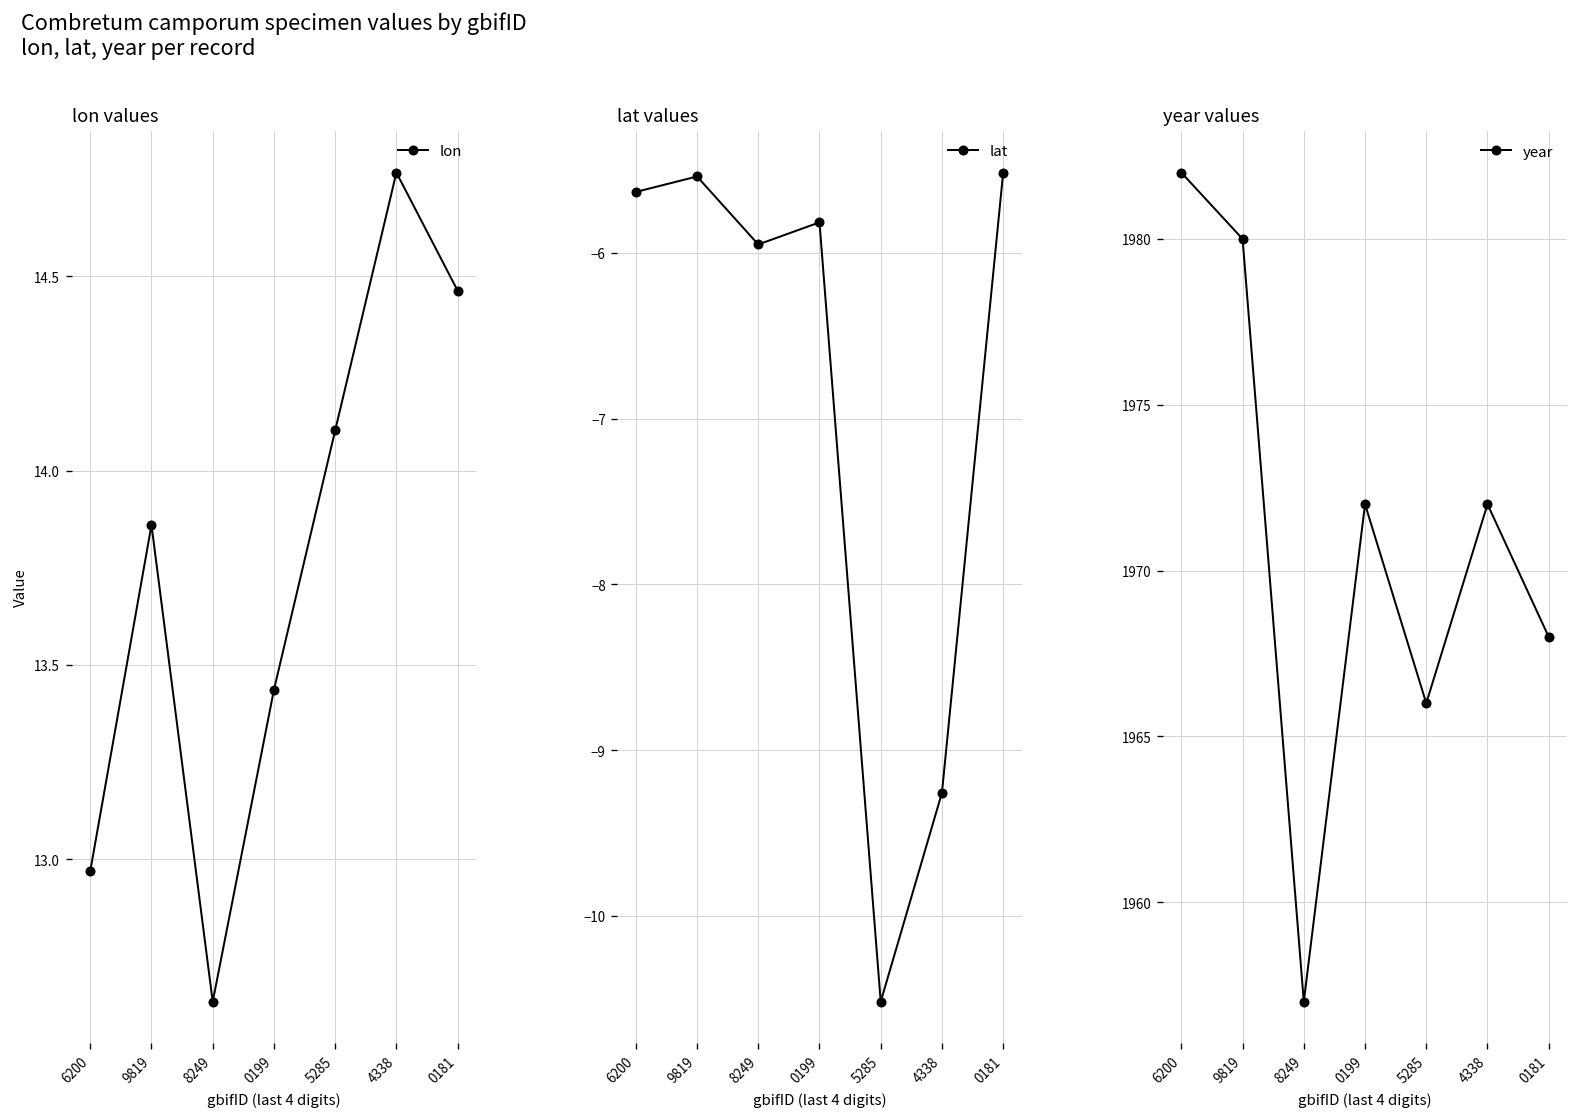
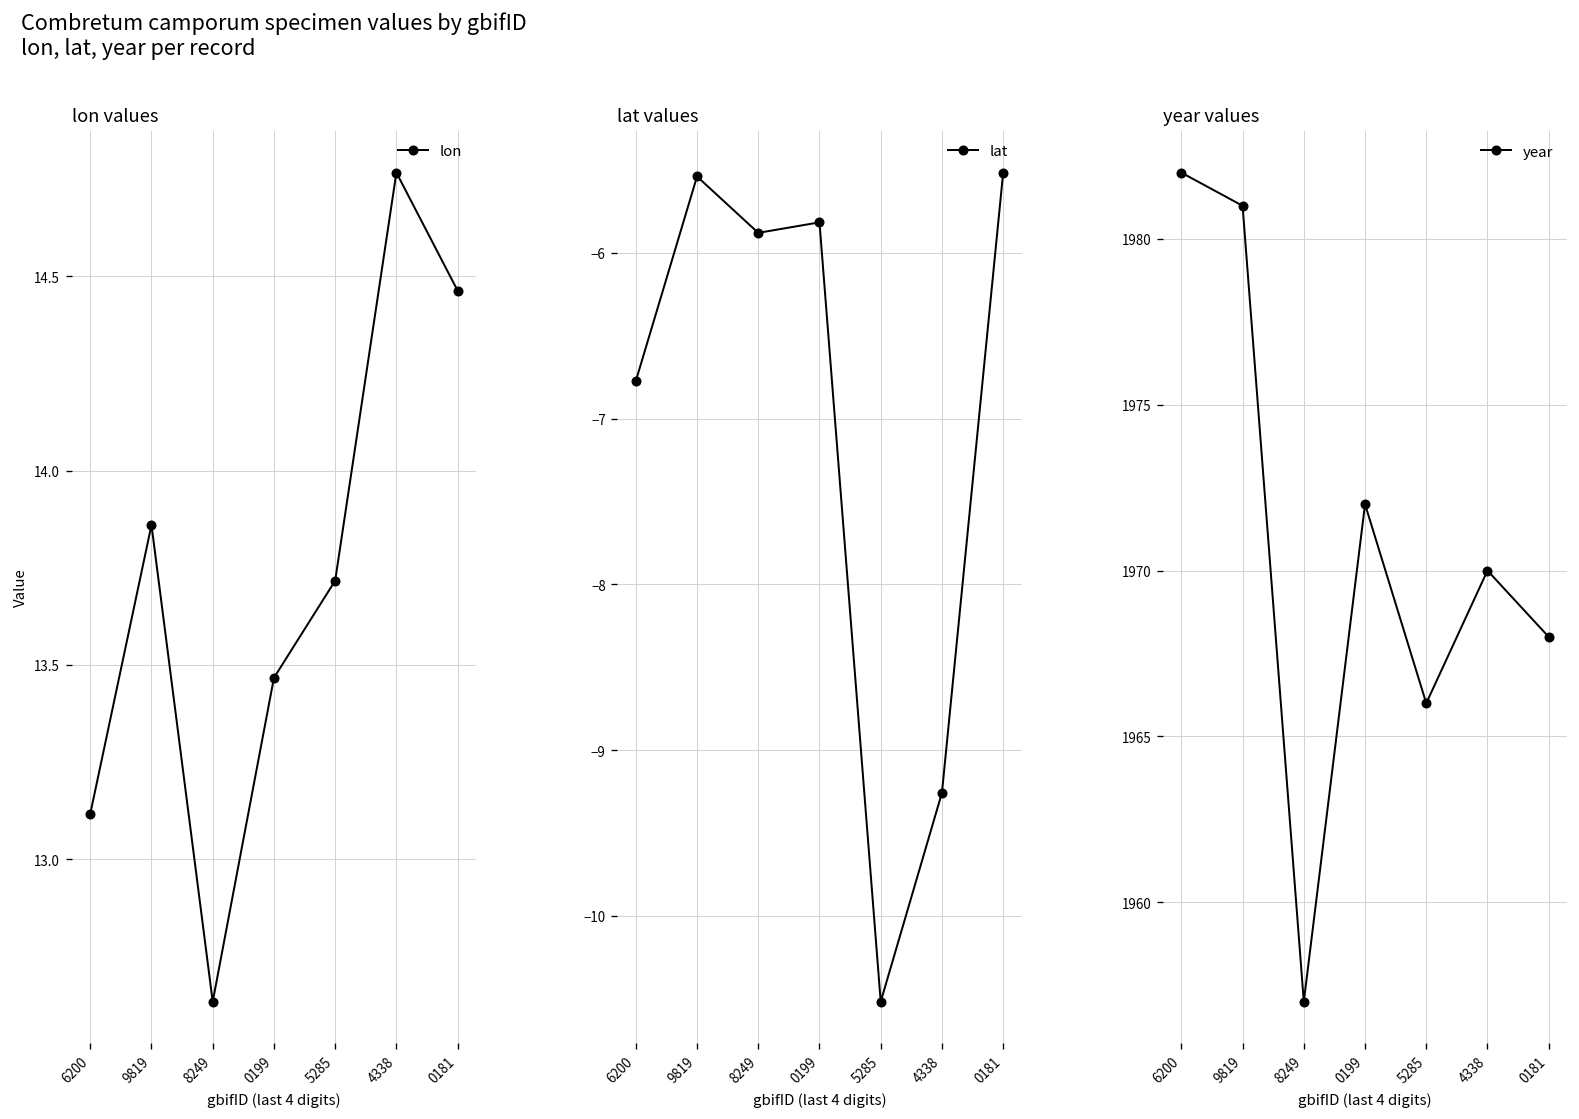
  {
    "lon values": {
-     "6200": 12.97,
+     "6200": 13.12,
      "9819": 13.86,
      "8249": 12.63,
-     "0199": 13.44,
-     "5285": 14.10,
+     "0199": 13.47,
+     "5285": 13.72,
      "4338": 14.77,
      "0181": 14.46
    },
    "lat values": {
-     "6200": -5.63,
+     "6200": -6.77,
      "9819": -5.54,
-     "8249": -5.95,
+     "8249": -5.88,
      "0199": -5.82,
      "5285": -10.52,
      "4338": -9.26,
      "0181": -5.52
    },
    "year values": {
      "6200": 1982,
-     "9819": 1980,
+     "9819": 1981,
      "8249": 1957,
      "0199": 1972,
      "5285": 1966,
-     "4338": 1972,
+     "4338": 1970,
      "0181": 1968
    }
  }
